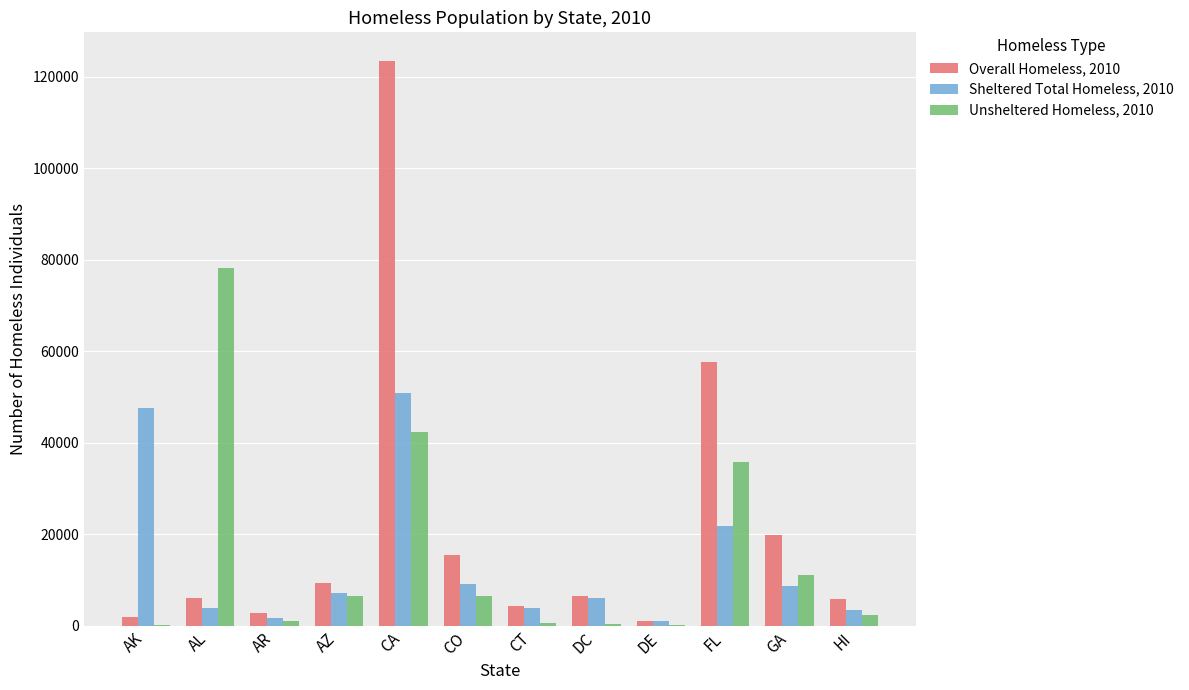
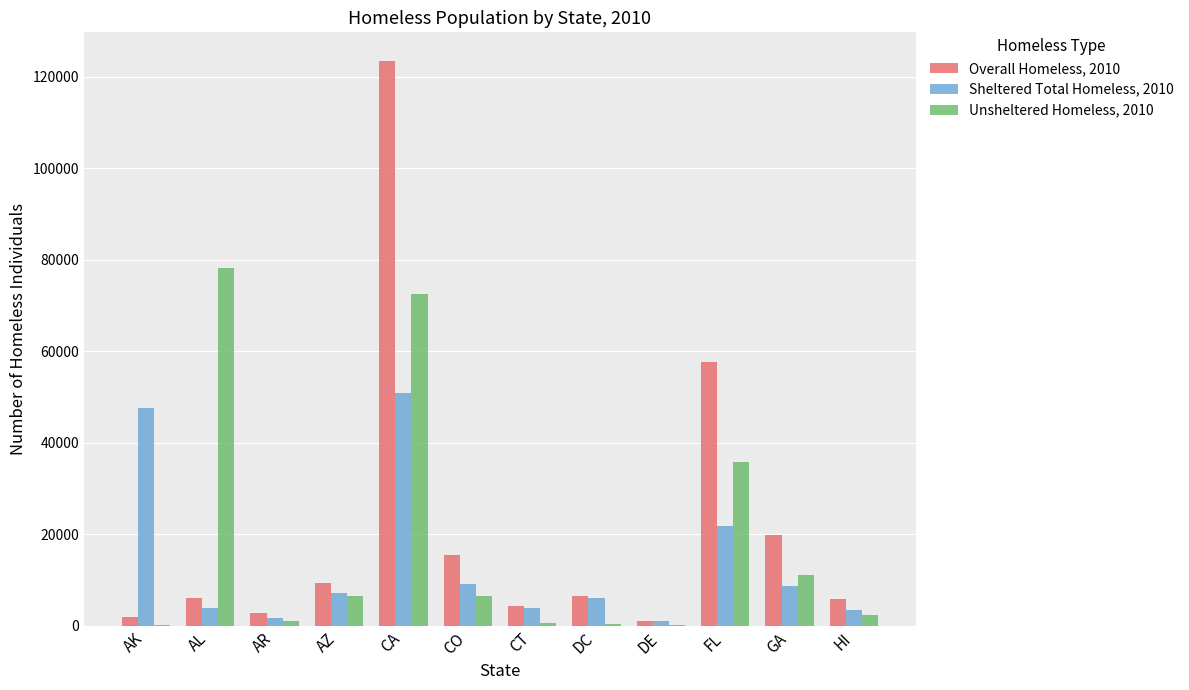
  {
    "Overall Homeless, 2010": {
      "AK": 2000,
      "AL": 6000,
      "AR": 3000,
      "AZ": 9000,
      "CA": 123000,
      "CO": 15000,
      "CT": 4000,
      "DC": 7000,
      "DE": 1000,
      "FL": 58000,
      "GA": 20000,
      "HI": 6000
    },
    "Sheltered Total Homeless, 2010": {
      "AK": 48000,
      "AL": 4000,
      "AR": 2000,
      "AZ": 7000,
      "CA": 51000,
      "CO": 9000,
      "CT": 4000,
      "DC": 6000,
      "DE": 1000,
      "FL": 22000,
      "GA": 9000,
      "HI": 4000
    },
    "Unsheltered Homeless, 2010": {
      "AL": 78000,
      "AR": 1000,
      "AZ": 6000,
-     "CA": 42000,
+     "CA": 73000,
      "CO": 6000,
      "FL": 36000,
      "GA": 11000,
      "HI": 2000
    }
  }
